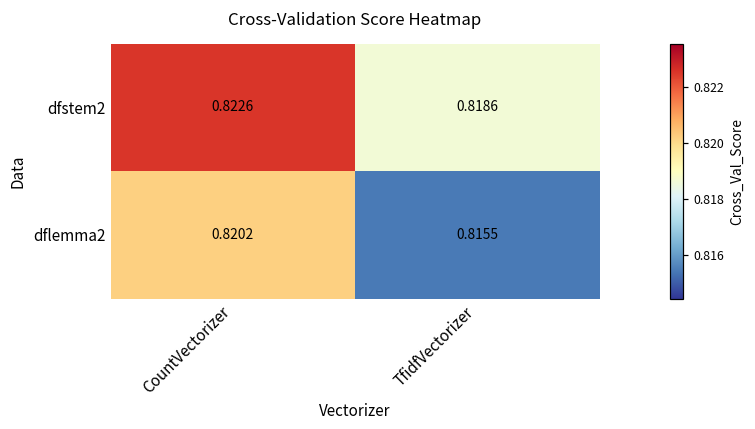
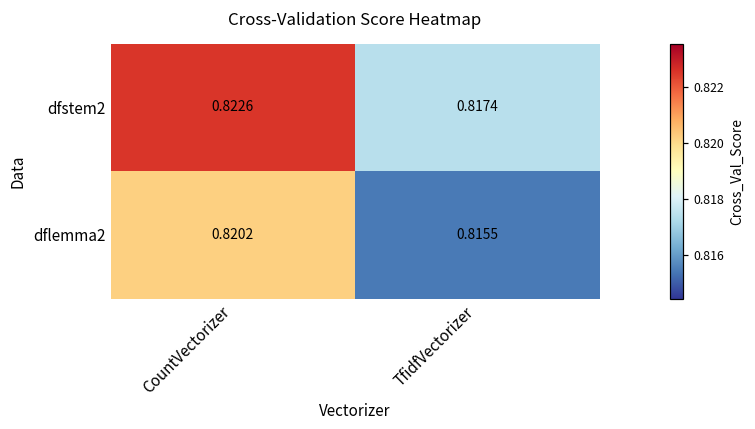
  {
    "dfstem2": {
      "CountVectorizer": 0.8226,
-     "TfidfVectorizer": 0.8186
+     "TfidfVectorizer": 0.8174
    },
    "dflemma2": {
      "CountVectorizer": 0.8202,
      "TfidfVectorizer": 0.8155
    }
  }
